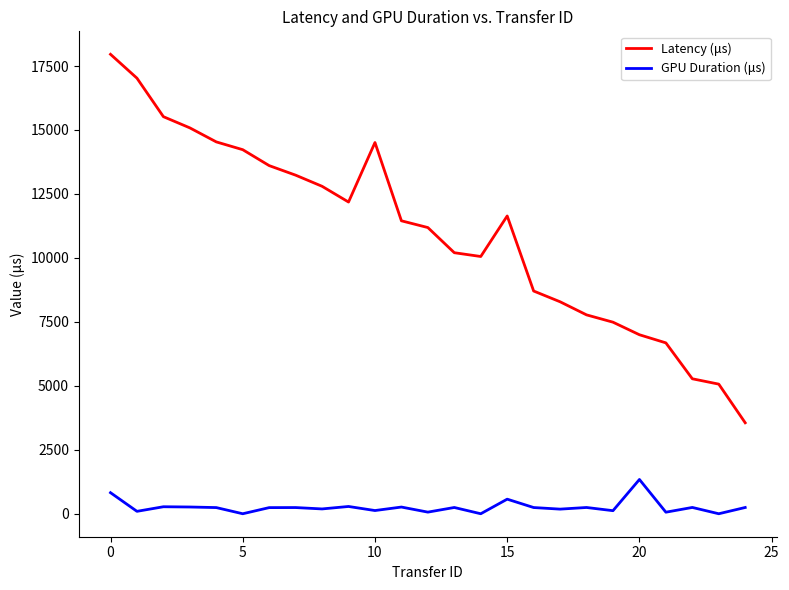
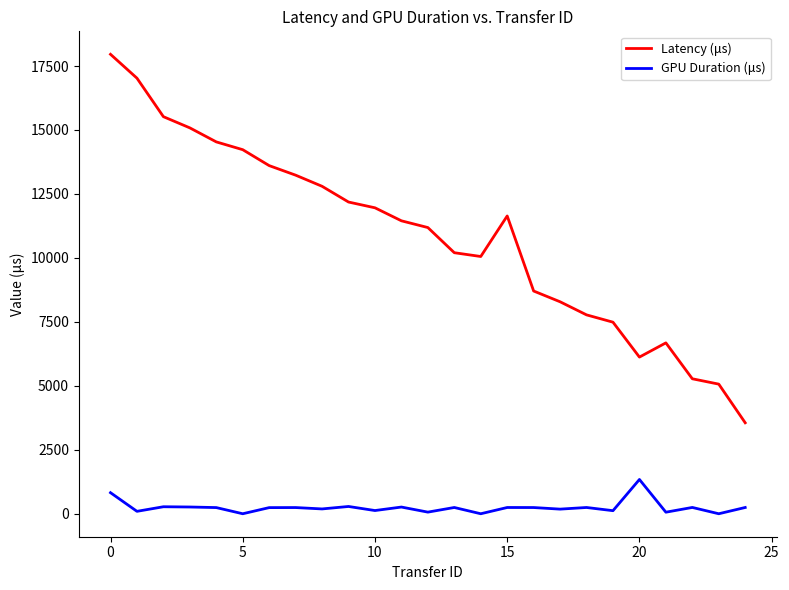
  {
    "Latency (μs)": {
      "0": 18000,
      "5": 14200,
-     "10": 14500,
+     "10": 12000,
      "15": 11600,
-     "20": 7000
+     "20": 6100
    },
    "GPU Duration (μs)": {
      "0": 800,
      "5": 0,
      "10": 100,
-     "15": 600,
+     "15": 200,
      "20": 1300
    }
  }
